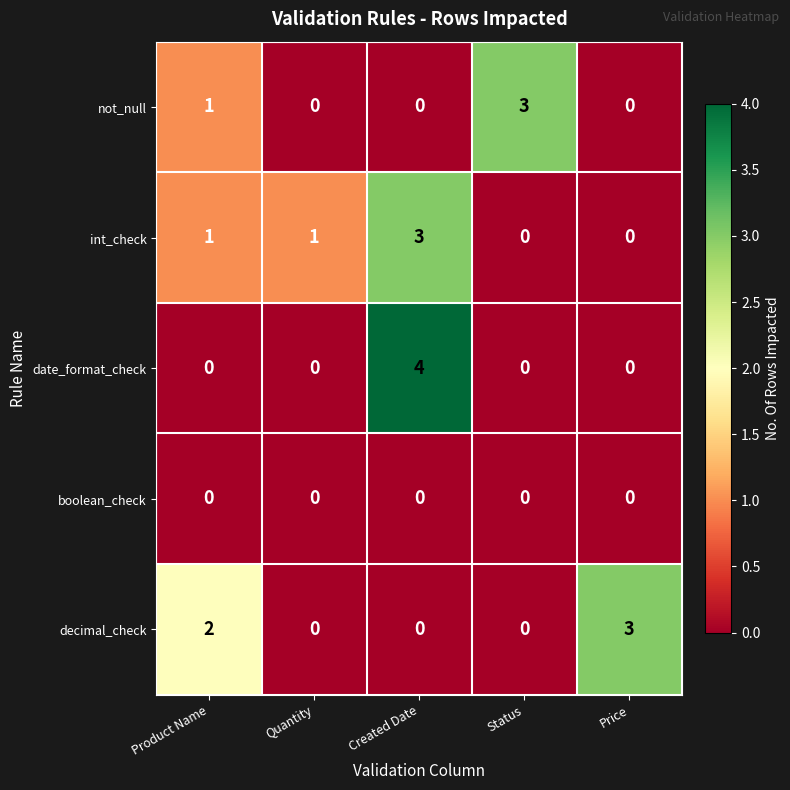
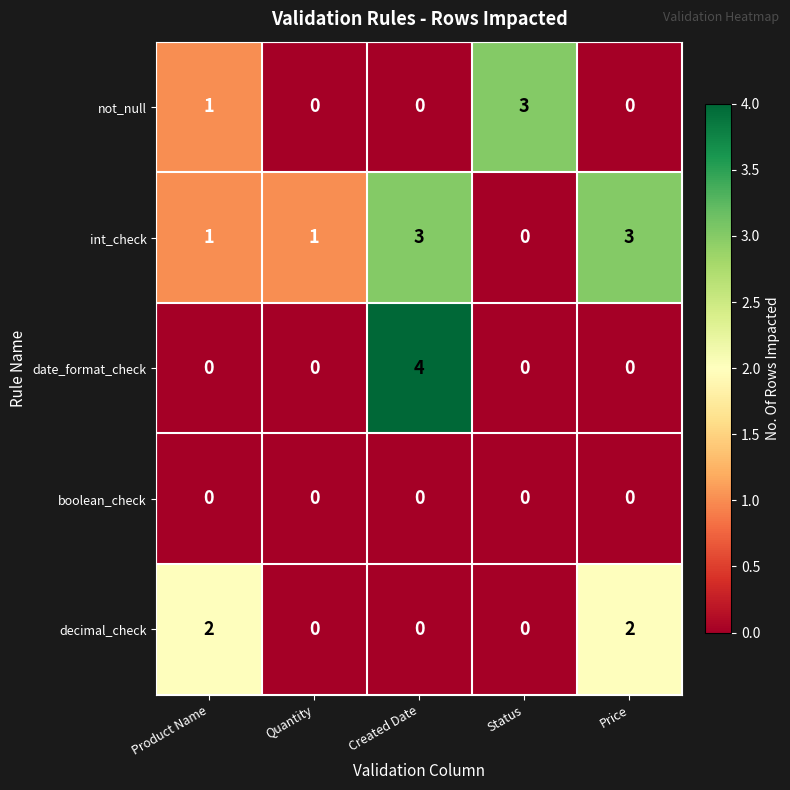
  {
    "not_null": {
      "Product Name": 1,
      "Quantity": 0,
      "Created Date": 0,
      "Status": 3,
      "Price": 0
    },
    "int_check": {
      "Product Name": 1,
      "Quantity": 1,
      "Created Date": 3,
      "Status": 0,
-     "Price": 0
+     "Price": 3
    },
    "date_format_check": {
      "Product Name": 0,
      "Quantity": 0,
      "Created Date": 4,
      "Status": 0,
      "Price": 0
    },
    "boolean_check": {
      "Product Name": 0,
      "Quantity": 0,
      "Created Date": 0,
      "Status": 0,
      "Price": 0
    },
    "decimal_check": {
      "Product Name": 2,
      "Quantity": 0,
      "Created Date": 0,
      "Status": 0,
-     "Price": 3
+     "Price": 2
    }
  }
